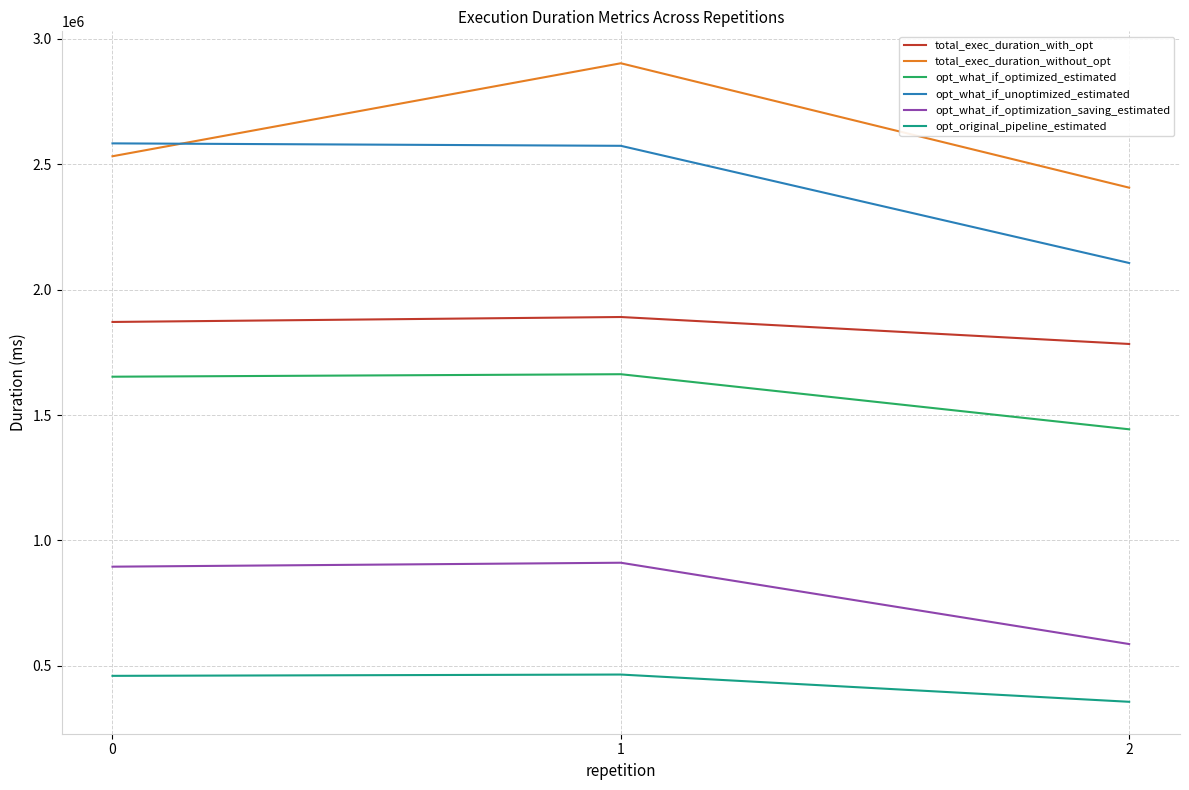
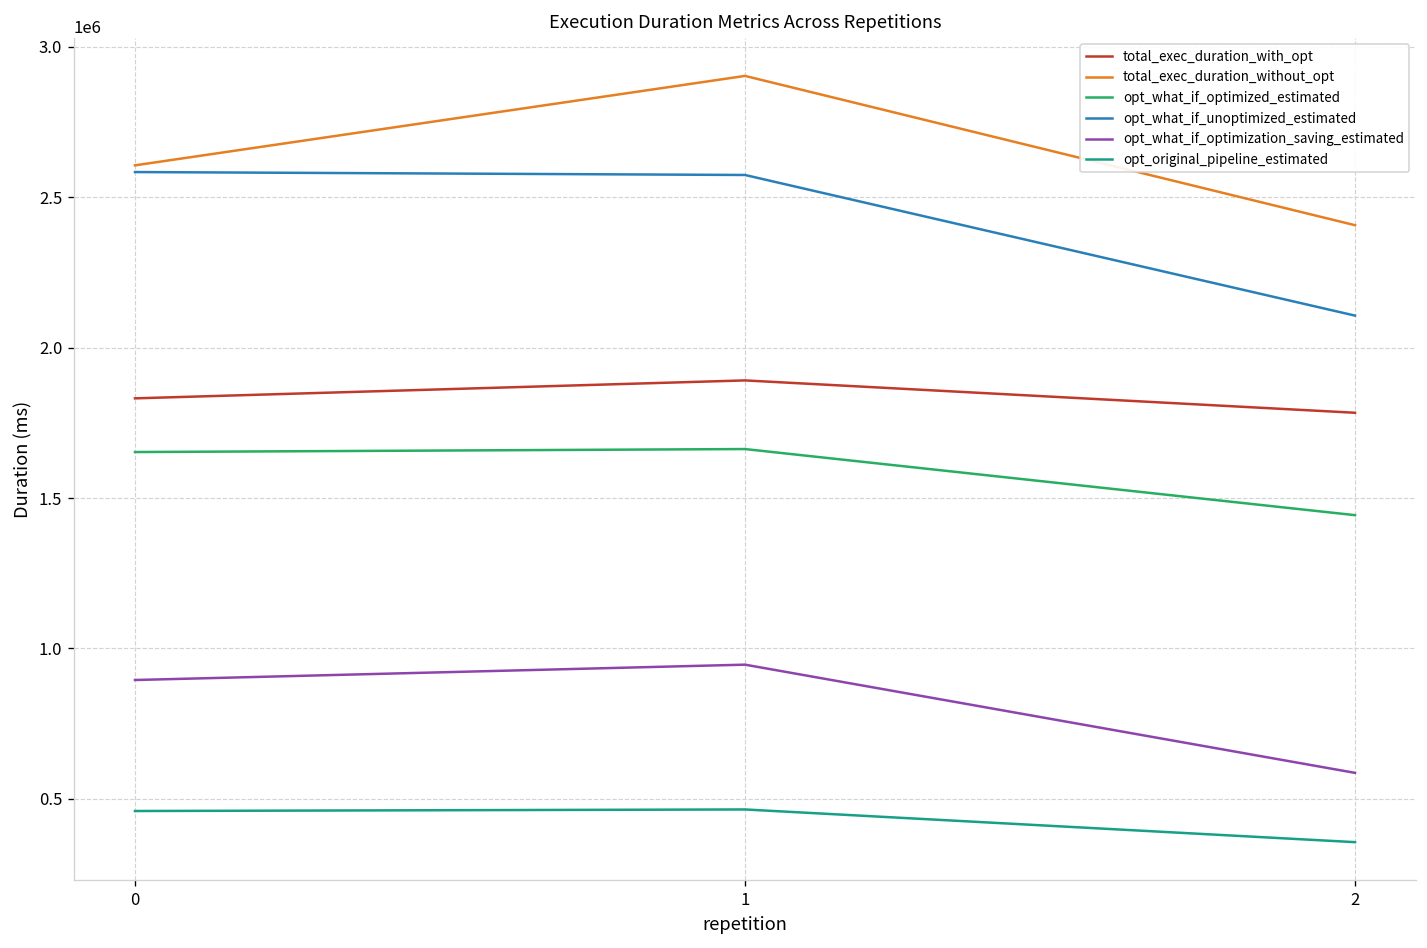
  {
    "total_exec_duration_with_opt": {
-     "0": 1870000,
+     "0": 1830000,
      "1": 1890000,
      "2": 1780000
    },
    "total_exec_duration_without_opt": {
-     "0": 2530000,
+     "0": 2610000,
      "1": 2900000,
      "2": 2410000
    },
    "opt_what_if_unoptimized_estimated": {
      "0": 2580000,
      "1": 2570000,
      "2": 2110000
    },
    "opt_what_if_optimization_saving_estimated": {
      "0": 900000,
-     "1": 910000,
+     "1": 950000,
      "2": 590000
    }
  }
